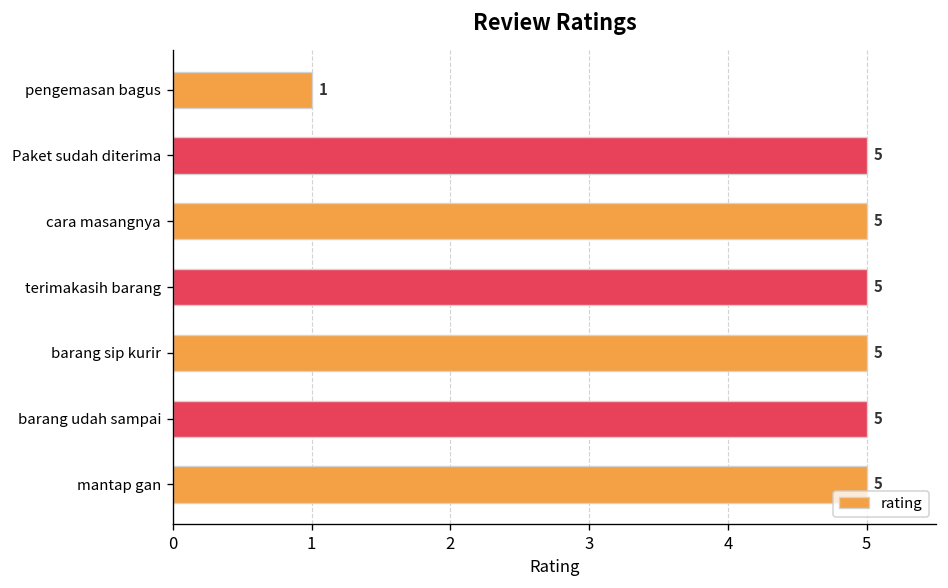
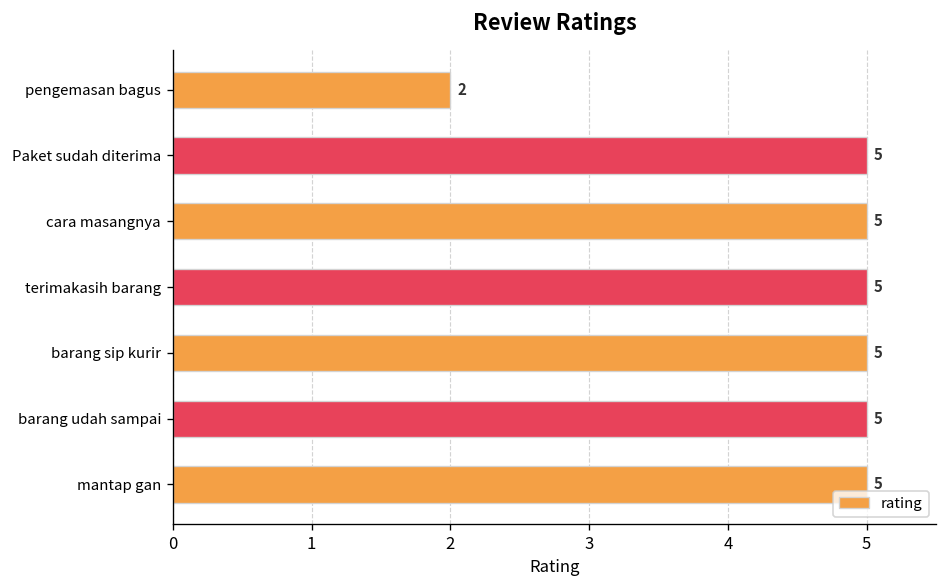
  {
-   "pengemasan bagus": 1,
+   "pengemasan bagus": 2,
    "Paket sudah diterima": 5,
    "cara masangnya": 5,
    "terimakasih barang": 5,
    "barang sip kurir": 5,
    "barang udah sampai": 5
  }
